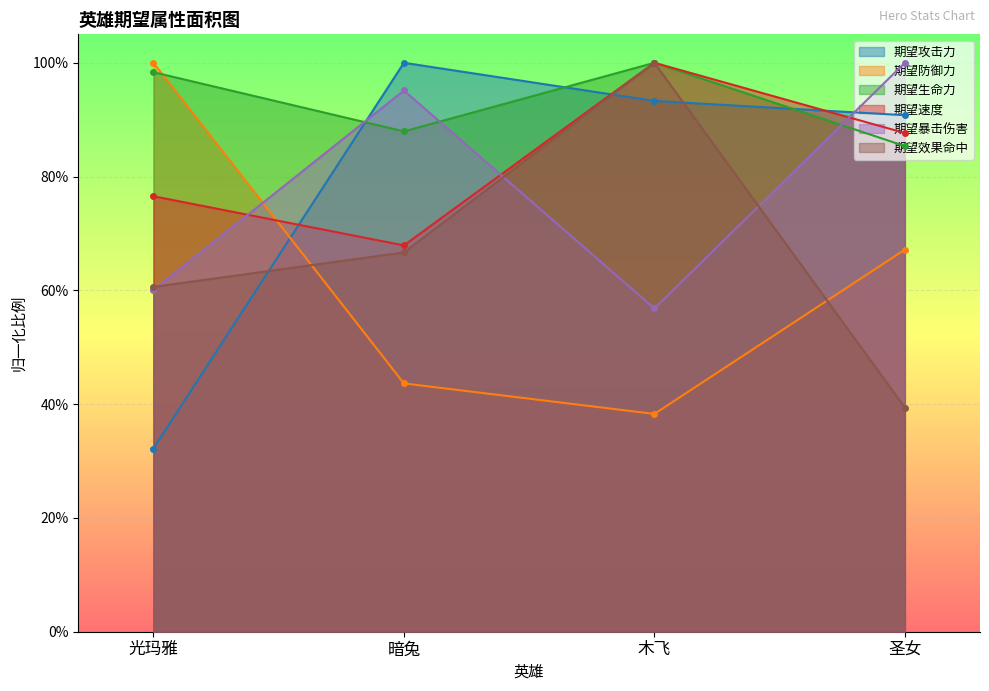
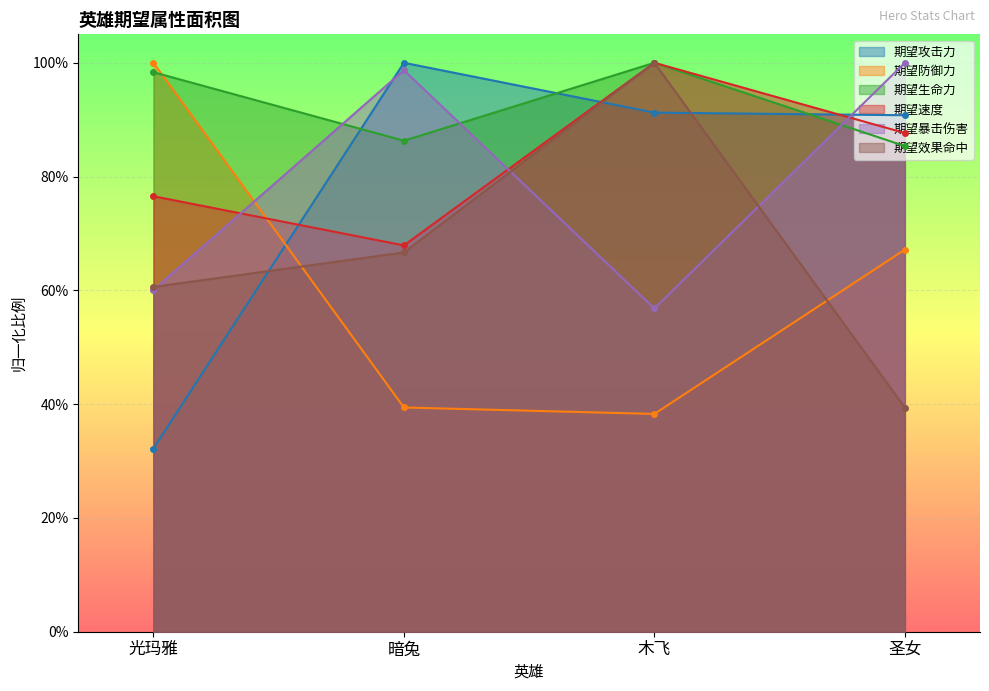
  {
    "期望攻击力": {
      "光玛雅": "32%",
      "暗兔": "100%",
-     "木飞": "93%"
+     "木飞": "91%"
    },
    "期望防御力": {
      "光玛雅": "100%",
-     "暗兔": "44%",
+     "暗兔": "39%",
      "木飞": "38%",
      "圣女": "67%"
    },
    "期望生命力": {
      "光玛雅": "98%",
-     "暗兔": "88%"
+     "暗兔": "86%"
    },
    "期望速度": {
      "光玛雅": "77%",
      "暗兔": "68%"
    },
    "期望暴击伤害": {
      "光玛雅": "60%",
-     "暗兔": "95%",
+     "暗兔": "99%",
      "木飞": "57%"
    },
    "期望效果命中": {
      "光玛雅": "61%",
      "暗兔": "67%",
      "圣女": "39%"
    }
  }
